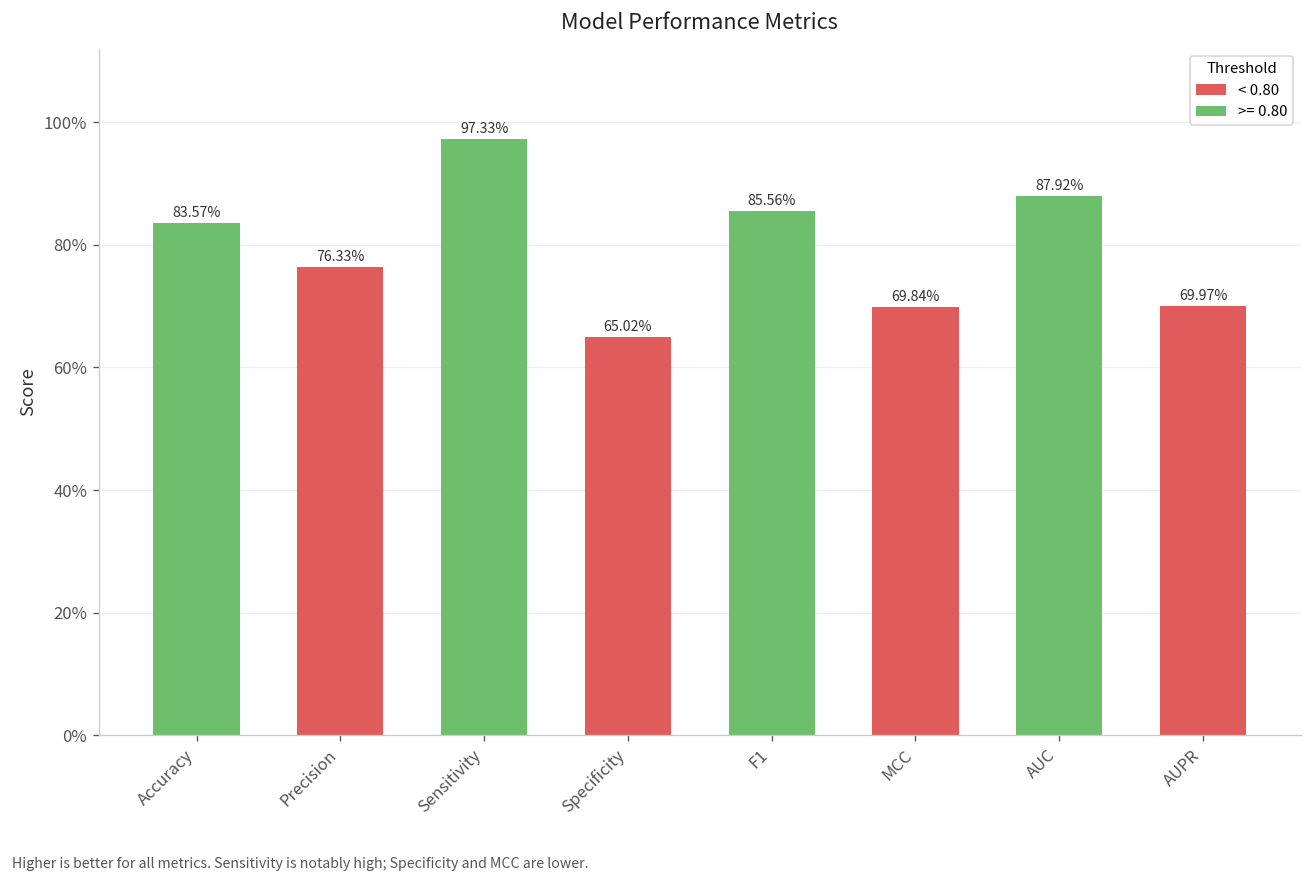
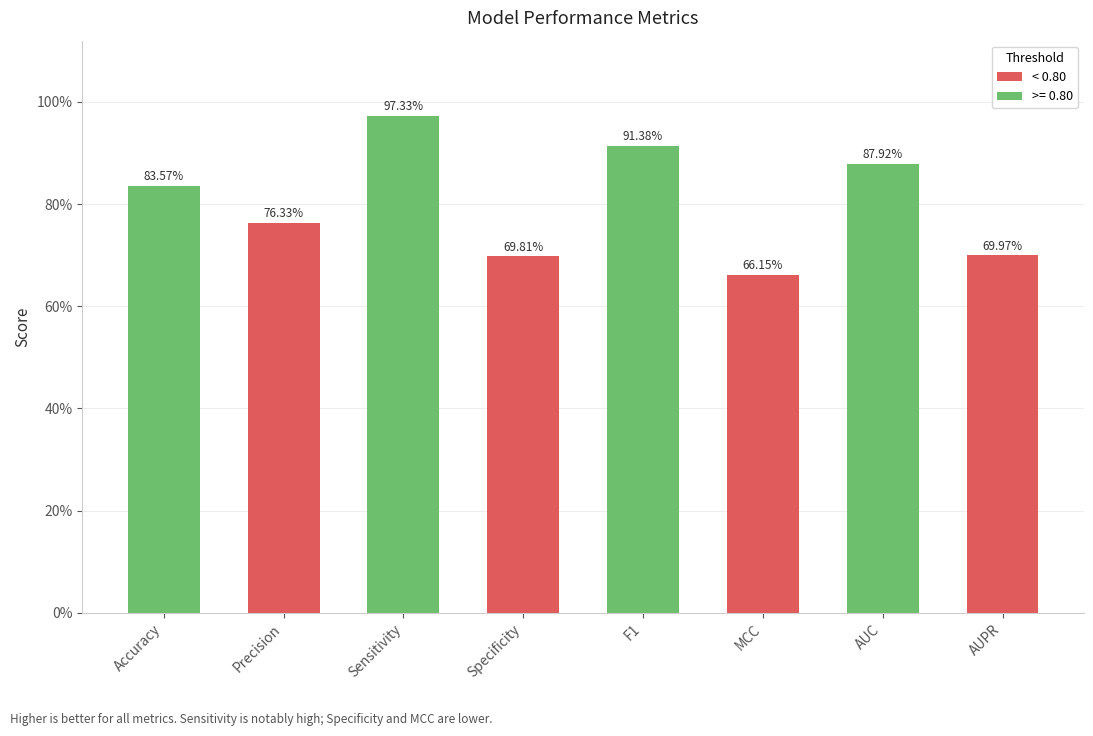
  {
    "Accuracy": "83.57%",
    "Precision": "76.33%",
    "Sensitivity": "97.33%",
-   "Specificity": "65.02%",
-   "F1": "85.56%",
-   "MCC": "69.84%",
+   "Specificity": "69.81%",
+   "F1": "91.38%",
+   "MCC": "66.15%",
    "AUC": "87.92%",
    "AUPR": "69.97%"
  }
